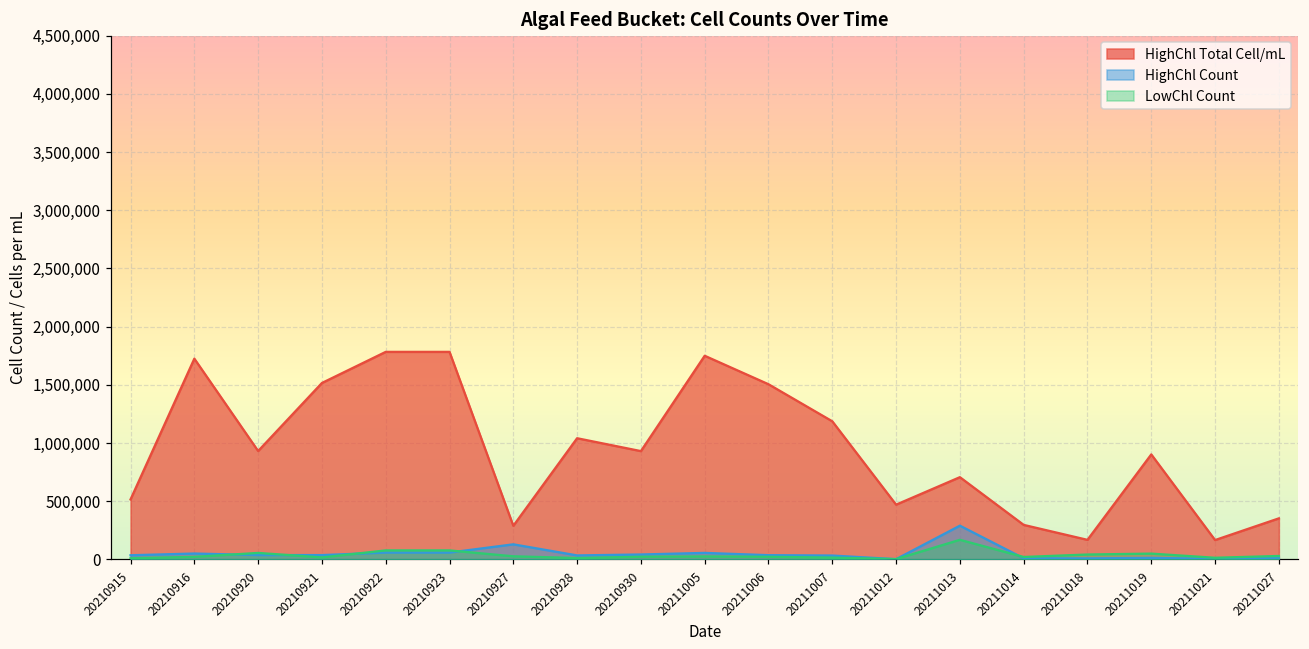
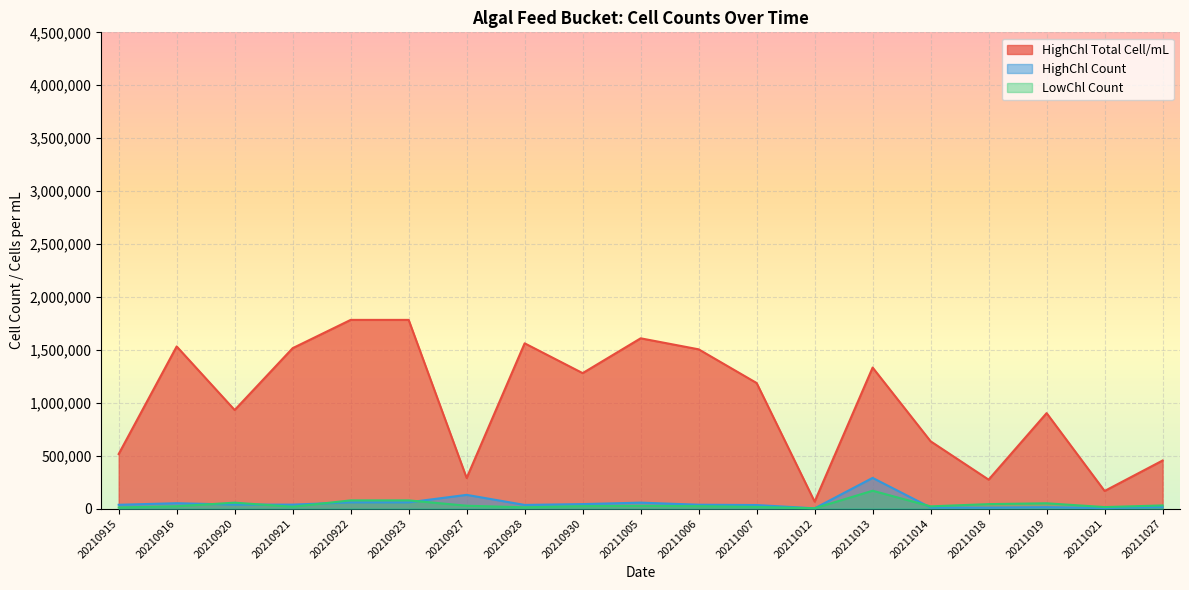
  {
    "HighChl Total Cell/mL": {
      "20210915": "520,000",
-     "20210916": "1,720,000",
+     "20210916": "1,530,000",
      "20210920": "930,000",
      "20210921": "1,520,000",
      "20210922": "1,780,000",
      "20210923": "1,780,000",
      "20210927": "290,000",
-     "20210928": "1,040,000",
-     "20210930": "930,000",
-     "20211005": "1,750,000",
+     "20210928": "1,560,000",
+     "20210930": "1,280,000",
+     "20211005": "1,610,000",
      "20211006": "1,500,000",
      "20211007": "1,190,000",
-     "20211012": "470,000",
-     "20211013": "710,000",
-     "20211014": "300,000",
-     "20211018": "170,000",
+     "20211012": "70,000",
+     "20211013": "1,330,000",
+     "20211014": "640,000",
+     "20211018": "270,000",
      "20211019": "900,000",
      "20211021": "170,000",
-     "20211027": "350,000"
+     "20211027": "450,000"
    },
    "HighChl Count": {
      "20210915": "40,000",
      "20210916": "50,000",
      "20210927": "130,000",
      "20211005": "60,000",
      "20211013": "290,000",
      "20211018": "10,000",
      "20211019": "10,000"
    },
    "LowChl Count": {
      "20210915": "10,000",
      "20210916": "20,000",
      "20210927": "30,000",
      "20211005": "30,000",
      "20211013": "170,000",
      "20211018": "40,000",
      "20211019": "50,000"
    }
  }
